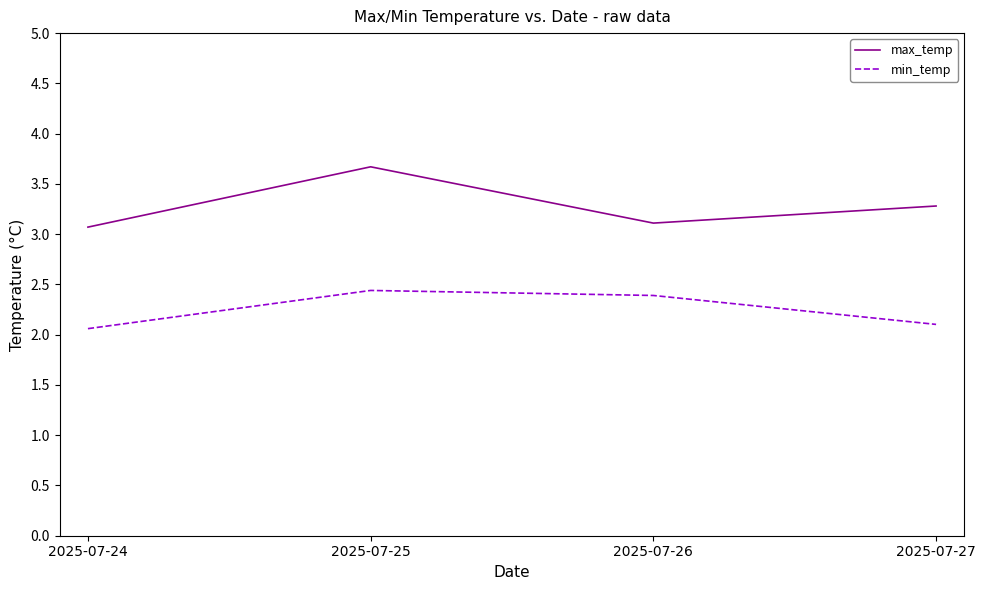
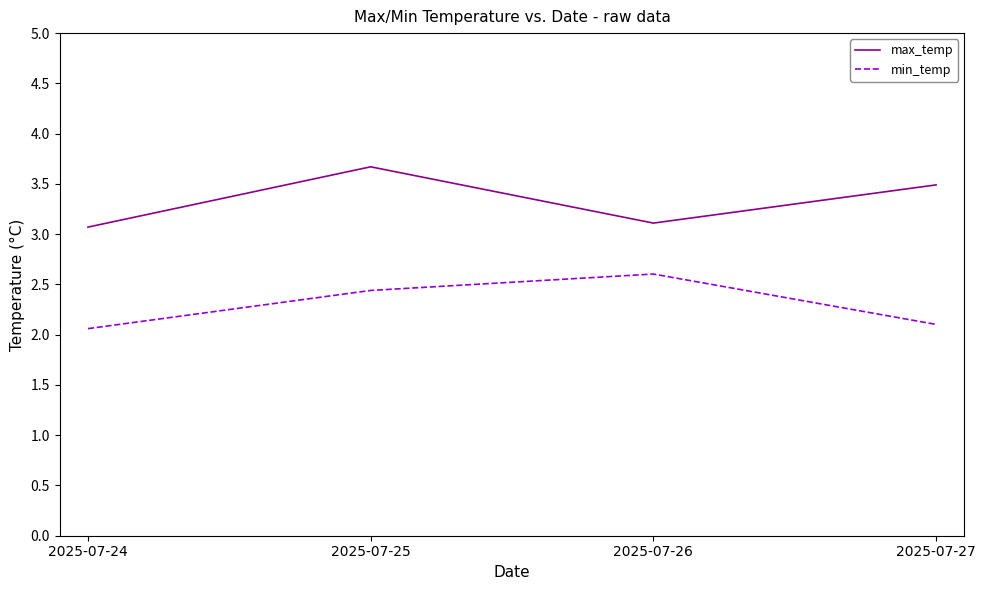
  {
    "max_temp": {
      "2025-07-24": 3.07,
      "2025-07-25": 3.67,
      "2025-07-26": 3.11,
-     "2025-07-27": 3.28
+     "2025-07-27": 3.49
    },
    "min_temp": {
      "2025-07-24": 2.06,
      "2025-07-25": 2.44,
-     "2025-07-26": 2.39,
+     "2025-07-26": 2.60,
      "2025-07-27": 2.10
    }
  }
